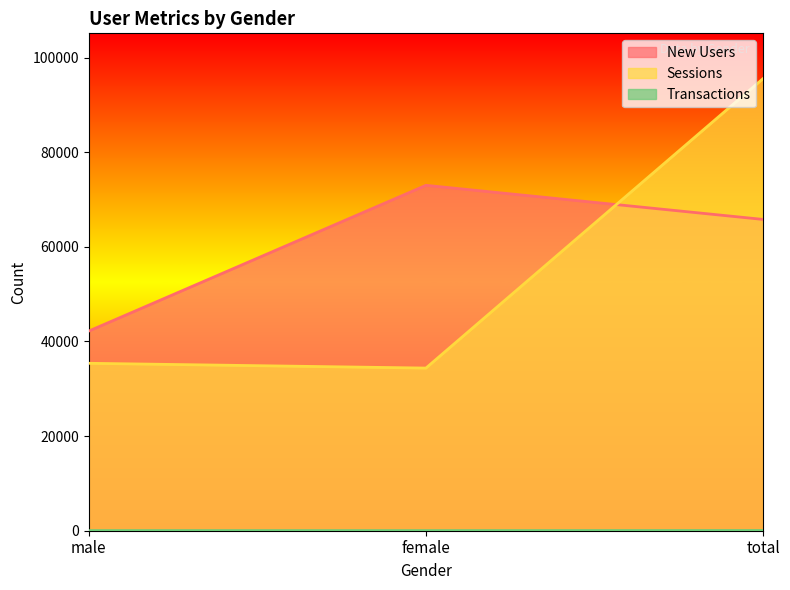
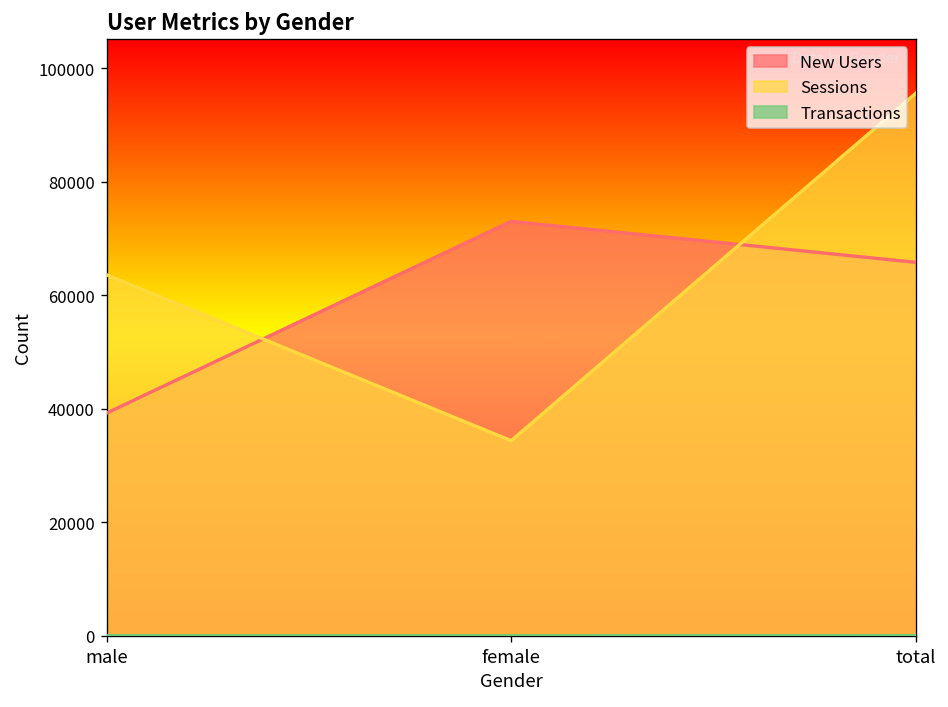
  {
    "New Users": {
-     "male": 42000,
+     "male": 39000,
      "female": 73000,
      "total": 66000
    },
    "Sessions": {
-     "male": 35000,
+     "male": 64000,
      "female": 34000,
      "total": 96000
    },
    "Transactions": {
      "male": 0,
      "female": 0,
      "total": 0
    }
  }
